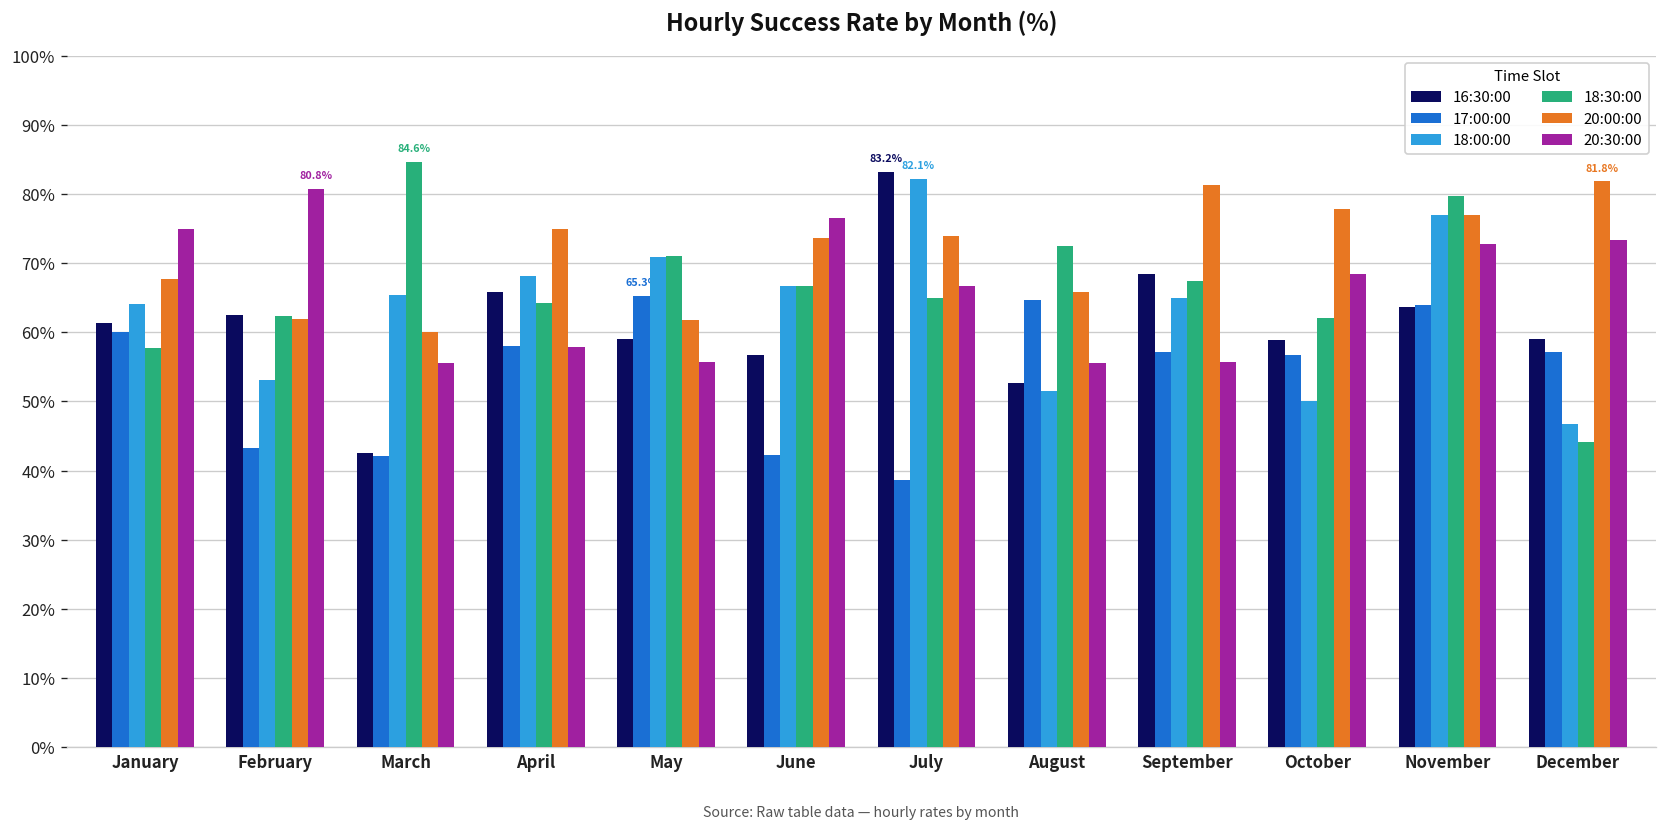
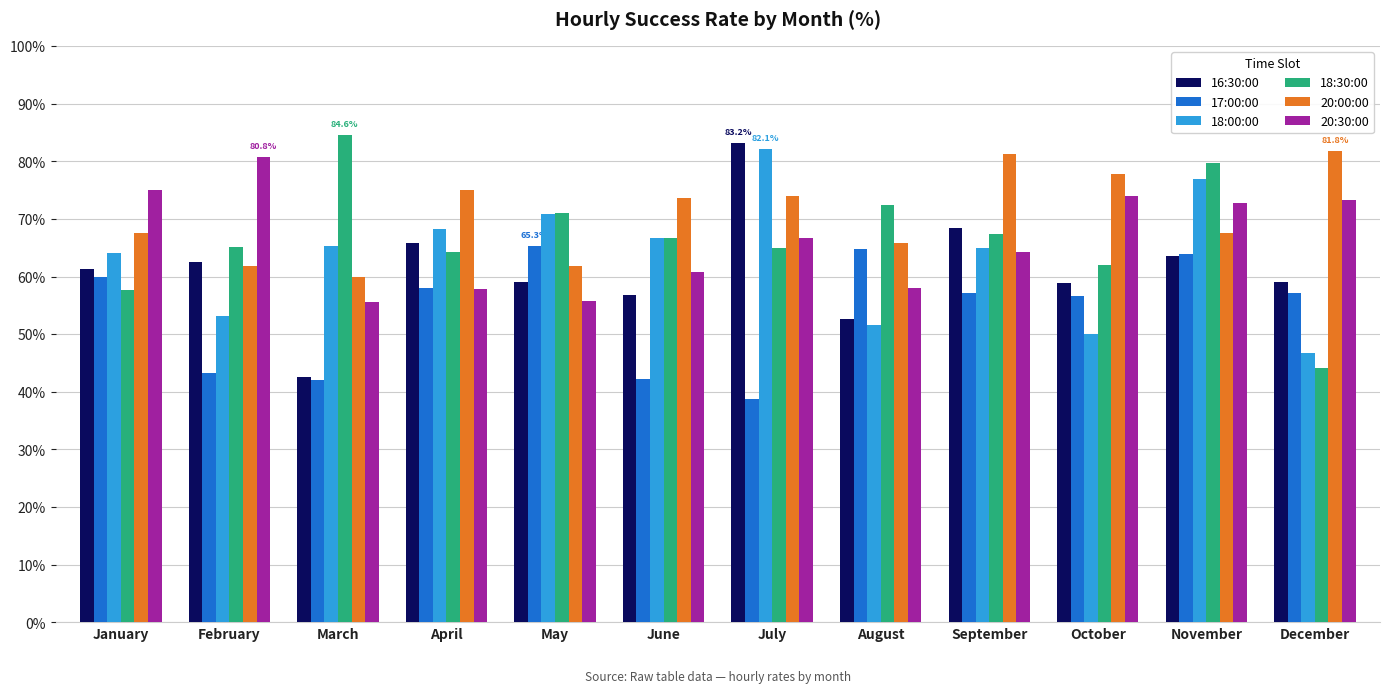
  {
    "16:30:00": {
      "July": "83.2%"
    },
    "18:30:00": {
      "January": "58%",
-     "February": "62%",
+     "February": "65%",
      "April": "64%",
      "May": "71%",
      "June": "67%",
      "July": "65%",
      "August": "72%",
      "September": "67%",
      "October": "62%",
      "November": "80%",
      "December": "44%"
    },
    "20:00:00": {
      "January": "68%",
      "February": "62%",
      "March": "60%",
      "April": "75%",
      "May": "62%",
      "June": "74%",
      "July": "74%",
      "August": "66%",
      "September": "81%",
      "October": "78%",
-     "November": "77%"
+     "November": "68%"
    },
    "20:30:00": {
      "January": "75%",
      "March": "56%",
      "April": "58%",
      "May": "56%",
-     "June": "76%",
+     "June": "61%",
      "July": "67%",
-     "August": "56%",
-     "September": "56%",
-     "October": "68%",
+     "August": "58%",
+     "September": "64%",
+     "October": "74%",
      "November": "73%",
      "December": "73%"
    }
  }
